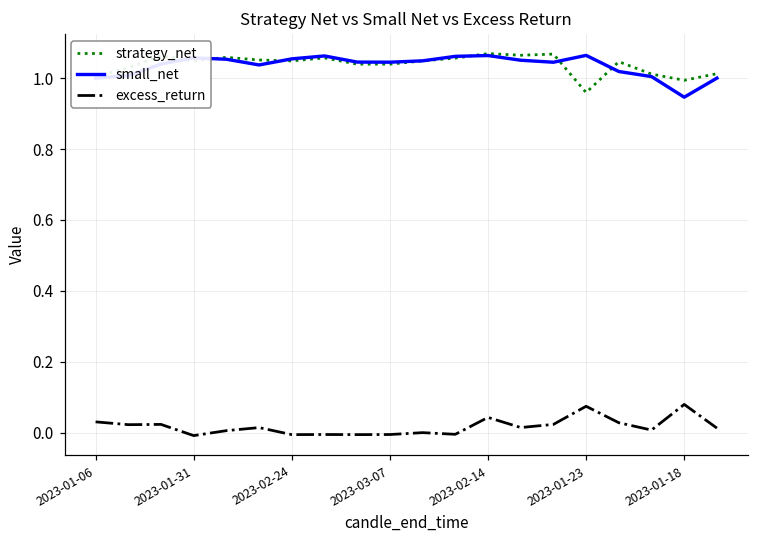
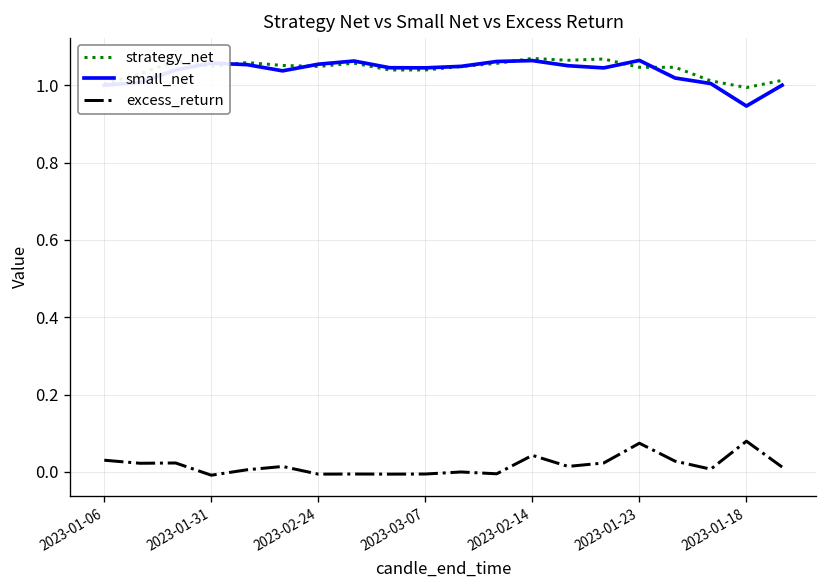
  {
    "strategy_net": {
-     "2023-01-23": 0.96,
+     "2023-01-23": 1.05,
      "2023-01-18": 0.99
    },
    "small_net": {
      "2023-01-23": 1.06,
      "2023-01-18": 0.95
    },
    "excess_return": {
      "2023-01-06": 0.03,
      "2023-01-31": -0.01,
      "2023-02-24": -0.01,
      "2023-03-07": -0.01,
      "2023-02-14": 0.04,
      "2023-01-23": 0.07,
      "2023-01-18": 0.08
    }
  }
